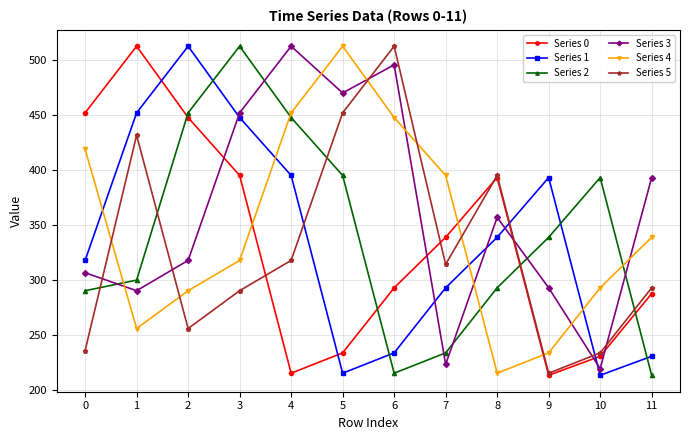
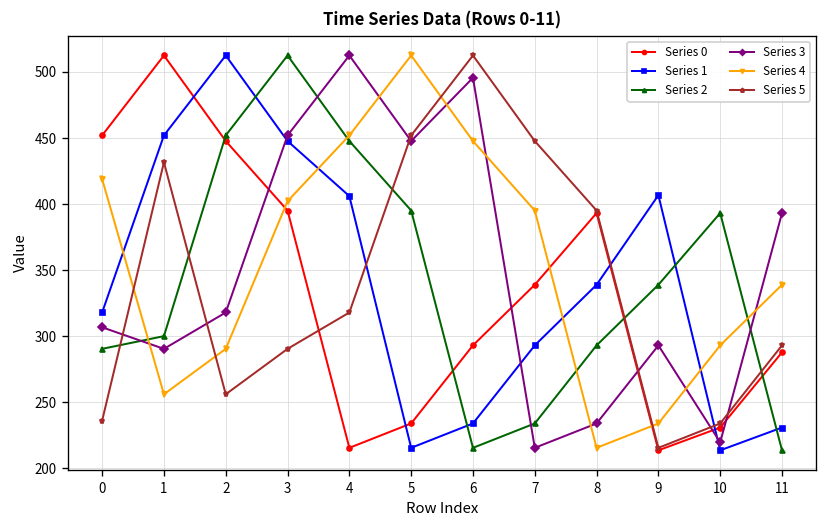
  {
    "Series 0": {
      "0": 452,
      "1": 512,
      "2": 448,
      "3": 395,
      "4": 215,
      "5": 234,
      "6": 293,
      "7": 339,
      "10": 231,
      "11": 288
    },
    "Series 1": {
      "0": 318,
      "1": 452,
      "2": 512,
      "3": 448,
-     "4": 395,
+     "4": 406,
      "5": 215,
      "6": 234,
      "7": 293,
      "8": 339,
-     "9": 393,
+     "9": 407,
      "10": 214,
      "11": 231
    },
    "Series 2": {
      "0": 290,
      "1": 300,
      "2": 452,
      "3": 512,
      "4": 448,
      "5": 395,
      "6": 215,
      "7": 234,
      "8": 293,
      "9": 339,
      "10": 393,
      "11": 214
    },
    "Series 3": {
      "0": 307,
      "1": 290,
      "2": 318,
      "3": 452,
      "4": 512,
-     "5": 470,
+     "5": 448,
      "6": 496,
-     "7": 223,
-     "8": 357,
+     "7": 215,
+     "8": 234,
      "9": 293,
      "10": 220,
      "11": 393
    },
    "Series 4": {
      "0": 419,
      "1": 256,
      "2": 290,
-     "3": 318,
+     "3": 402,
      "4": 452,
      "5": 512,
      "6": 448,
      "7": 395,
      "8": 215,
      "9": 234,
      "10": 293,
      "11": 339
    },
    "Series 5": {
      "0": 236,
      "1": 432,
      "2": 256,
      "3": 290,
      "4": 318,
      "5": 452,
      "6": 512,
-     "7": 314,
+     "7": 448,
      "10": 234,
      "11": 293
    }
  }
